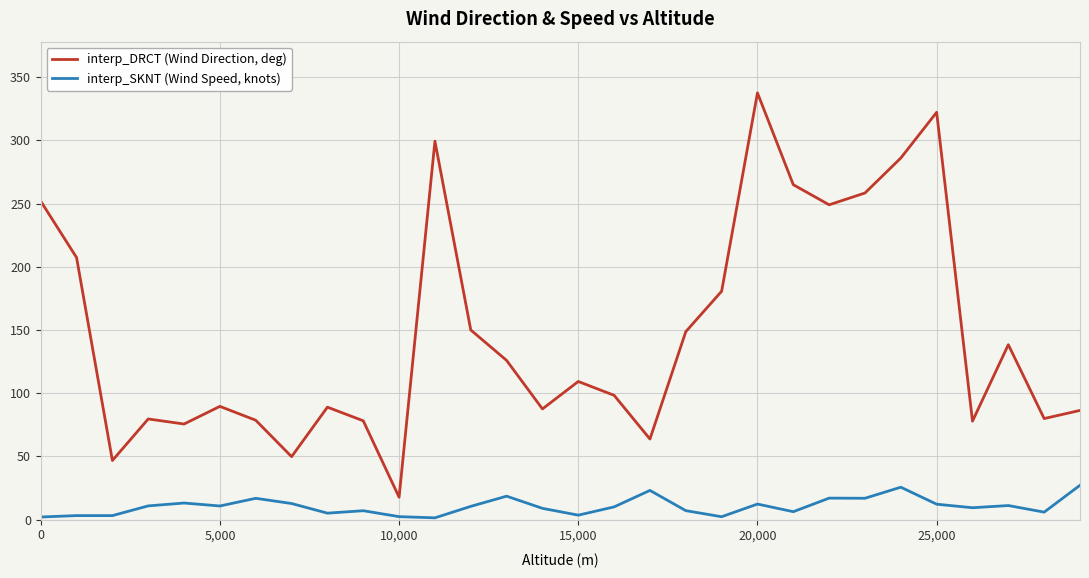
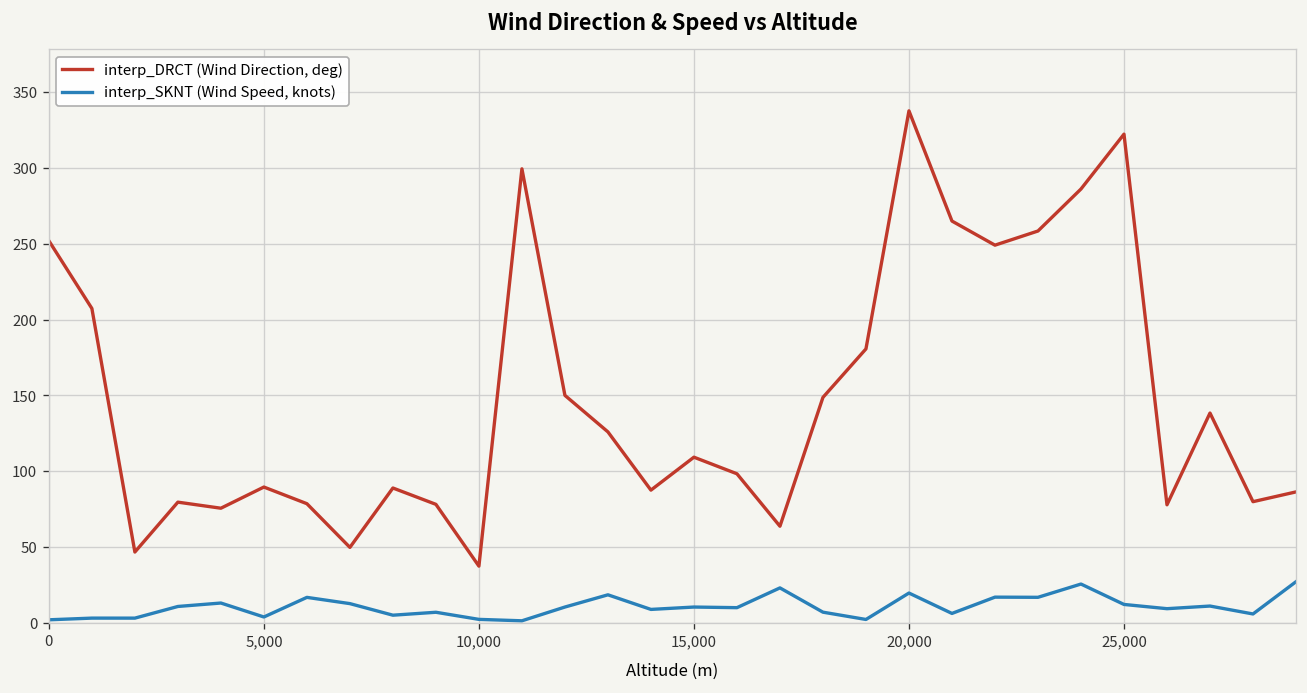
  {
    "interp_DRCT (Wind Direction, deg)": {
      "0": 252,
      "5,000": 90,
-     "10,000": 18,
+     "10,000": 37,
      "15,000": 109,
      "20,000": 338,
      "25,000": 322
    },
    "interp_SKNT (Wind Speed, knots)": {
      "0": 2,
-     "5,000": 11,
+     "5,000": 4,
      "10,000": 2,
-     "15,000": 4,
-     "20,000": 12,
+     "15,000": 10,
+     "20,000": 20,
      "25,000": 12
    }
  }
